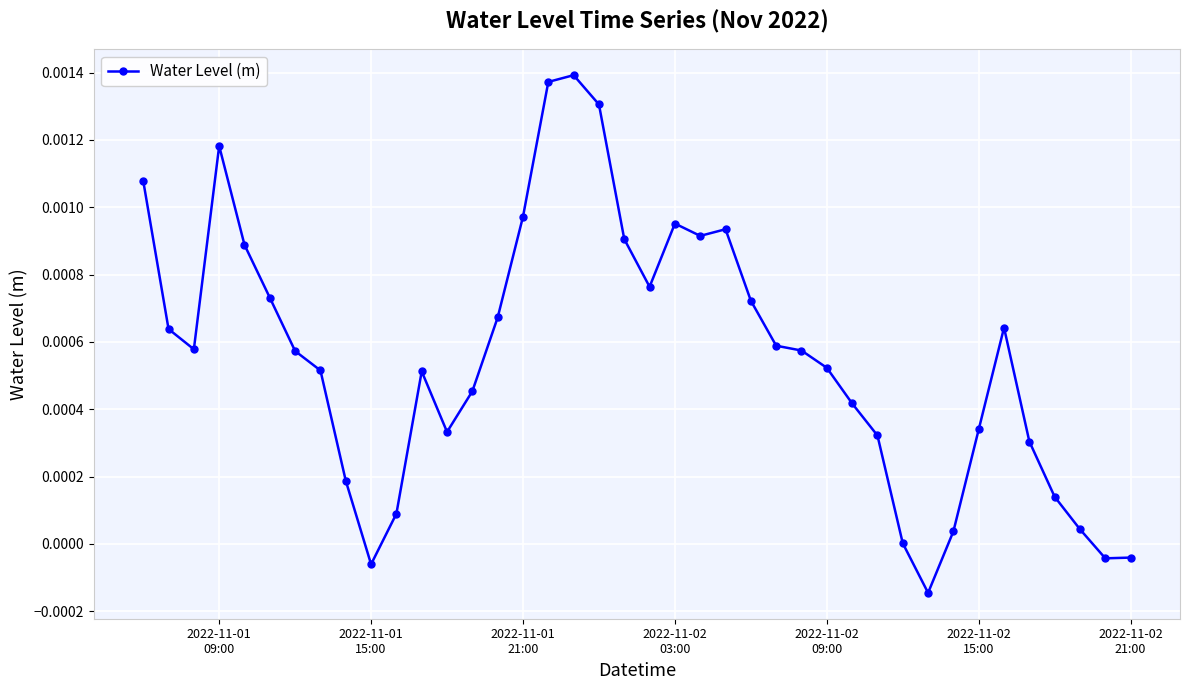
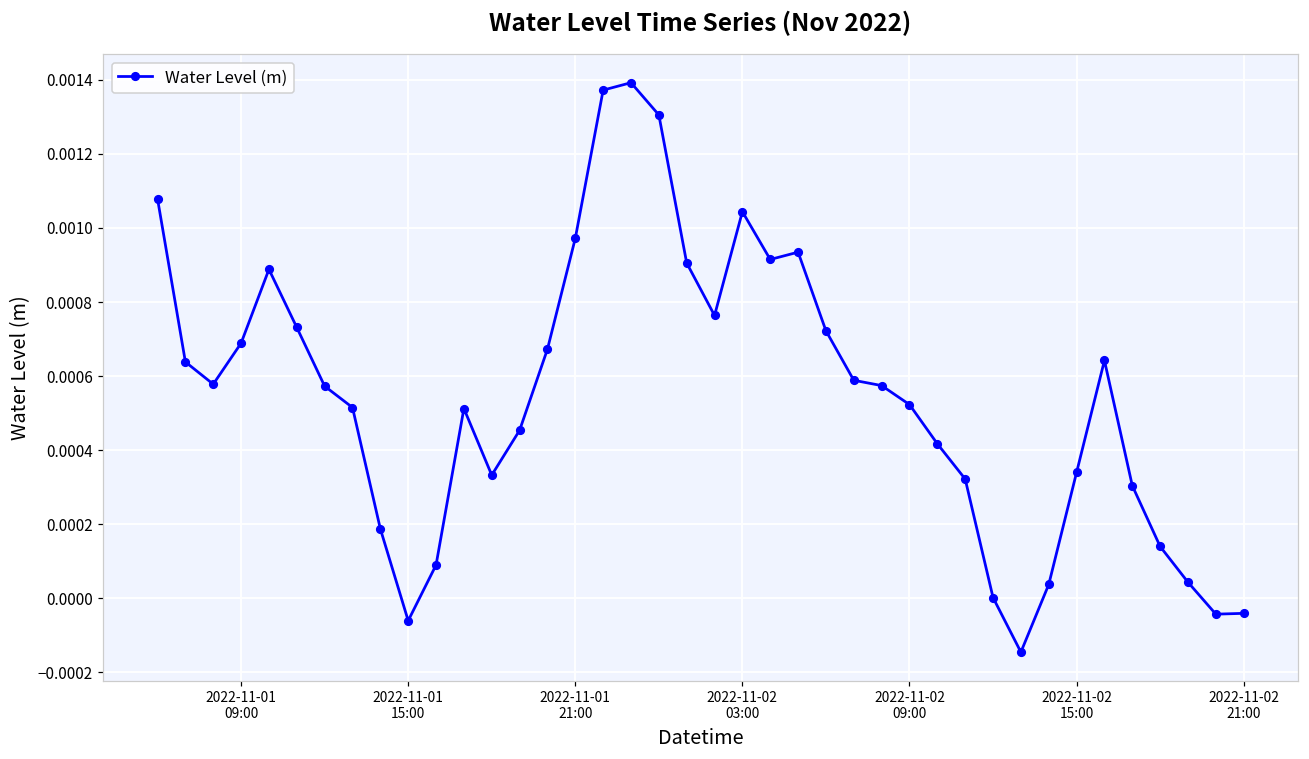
  {
-   "2022-11-01 09:00": 0.00118,
+   "2022-11-01 09:00": 0.00069,
    "2022-11-01 15:00": -0.00006,
    "2022-11-01 21:00": 0.00097,
-   "2022-11-02 03:00": 0.00095,
+   "2022-11-02 03:00": 0.00104,
    "2022-11-02 09:00": 0.00052,
    "2022-11-02 15:00": 0.00034,
    "2022-11-02 21:00": -0.00004
  }
